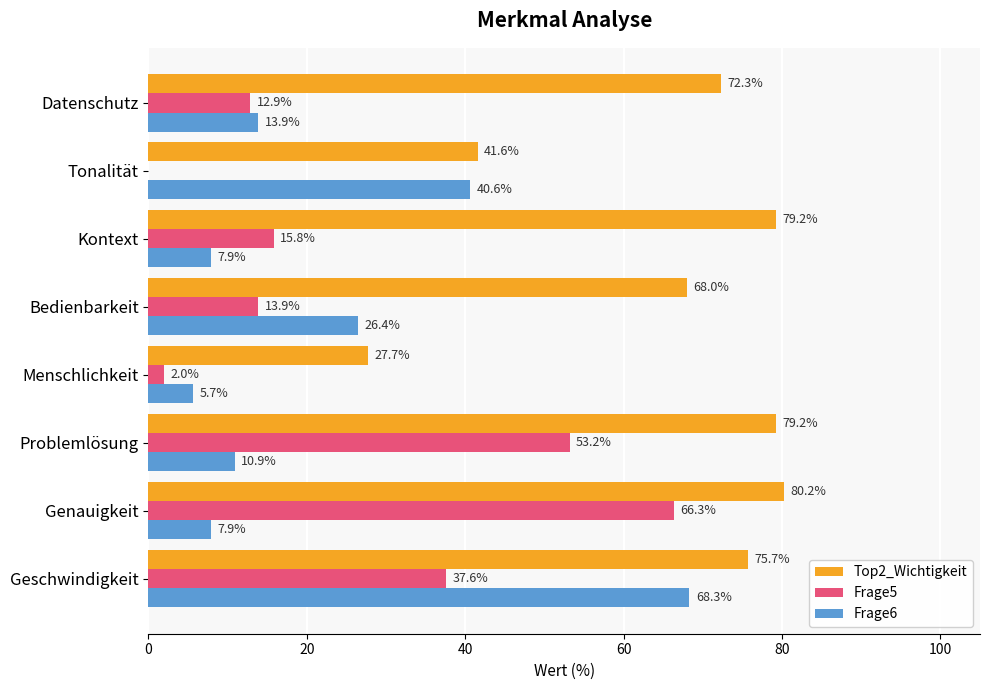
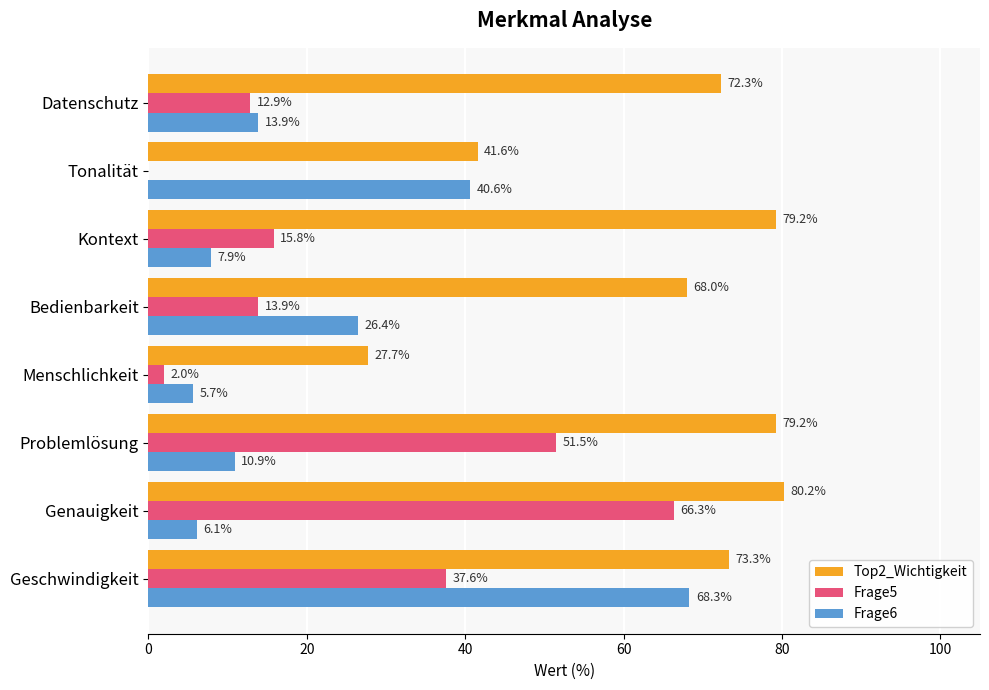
  {
    "Top2_Wichtigkeit": {
      "Datenschutz": "72.3%",
      "Tonalität": "41.6%",
      "Kontext": "79.2%",
      "Bedienbarkeit": "68.0%",
      "Menschlichkeit": "27.7%",
      "Problemlösung": "79.2%",
      "Genauigkeit": "80.2%",
-     "Geschwindigkeit": "75.7%"
+     "Geschwindigkeit": "73.3%"
    },
    "Frage5": {
      "Datenschutz": "12.9%",
      "Kontext": "15.8%",
      "Bedienbarkeit": "13.9%",
      "Menschlichkeit": "2.0%",
-     "Problemlösung": "53.2%",
+     "Problemlösung": "51.5%",
      "Genauigkeit": "66.3%",
      "Geschwindigkeit": "37.6%"
    },
    "Frage6": {
      "Datenschutz": "13.9%",
      "Tonalität": "40.6%",
      "Kontext": "7.9%",
      "Bedienbarkeit": "26.4%",
      "Menschlichkeit": "5.7%",
      "Problemlösung": "10.9%",
-     "Genauigkeit": "7.9%",
+     "Genauigkeit": "6.1%",
      "Geschwindigkeit": "68.3%"
    }
  }
